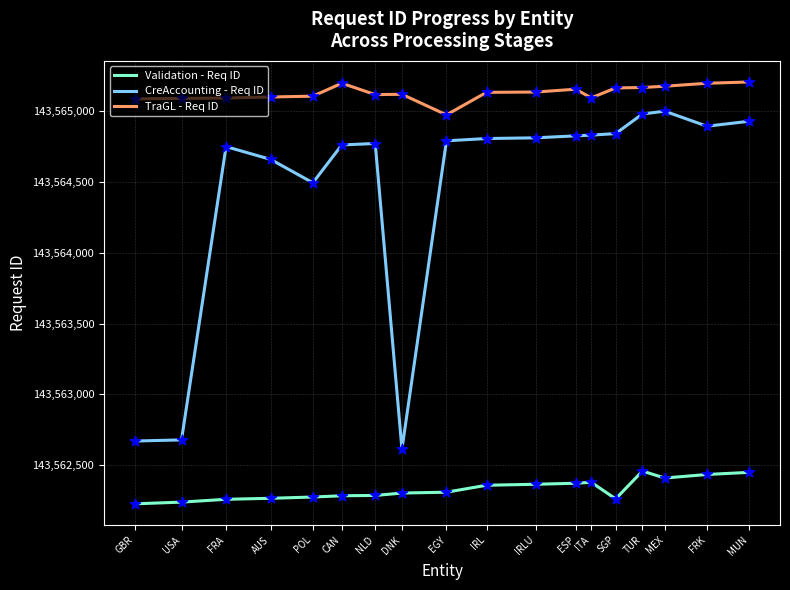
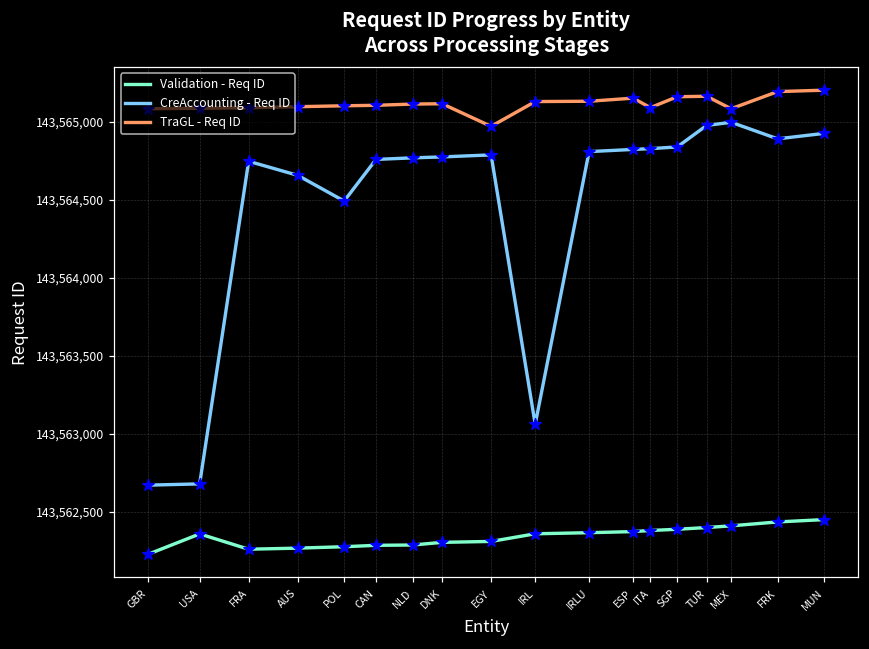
  {
    "Validation - Req ID": {
      "GBR": "143,562,230",
-     "USA": "143,562,240",
+     "USA": "143,562,360",
      "FRA": "143,562,260",
      "AUS": "143,562,270",
      "POL": "143,562,280",
      "CAN": "143,562,290",
      "NLD": "143,562,290",
      "DNK": "143,562,300",
      "EGY": "143,562,310",
      "IRL": "143,562,360",
      "IRLU": "143,562,370",
      "ESP": "143,562,370",
      "ITA": "143,562,380",
-     "SGP": "143,562,260",
-     "TUR": "143,562,460",
+     "SGP": "143,562,390",
+     "TUR": "143,562,400",
      "MEX": "143,562,410",
      "FRK": "143,562,440",
      "MUN": "143,562,450"
    },
    "CreAccounting - Req ID": {
      "GBR": "143,562,670",
      "USA": "143,562,680",
      "FRA": "143,564,750",
      "AUS": "143,564,660",
      "POL": "143,564,490",
      "CAN": "143,564,760",
      "NLD": "143,564,770",
-     "DNK": "143,562,610",
+     "DNK": "143,564,780",
      "EGY": "143,564,790",
-     "IRL": "143,564,810",
+     "IRL": "143,563,060",
      "IRLU": "143,564,810",
      "ESP": "143,564,820",
      "ITA": "143,564,830",
      "SGP": "143,564,840",
      "TUR": "143,564,980",
      "MEX": "143,565,000",
      "FRK": "143,564,890",
      "MUN": "143,564,930"
    },
    "TraGL - Req ID": {
      "AUS": "143,565,100",
      "POL": "143,565,100",
-     "CAN": "143,565,200",
+     "CAN": "143,565,110",
      "NLD": "143,565,120",
      "DNK": "143,565,120",
      "EGY": "143,564,970",
      "IRL": "143,565,130",
      "IRLU": "143,565,130",
      "ESP": "143,565,150",
      "ITA": "143,565,090",
      "SGP": "143,565,160",
      "TUR": "143,565,170",
-     "MEX": "143,565,170",
+     "MEX": "143,565,090",
      "FRK": "143,565,200",
      "MUN": "143,565,200"
    }
  }
